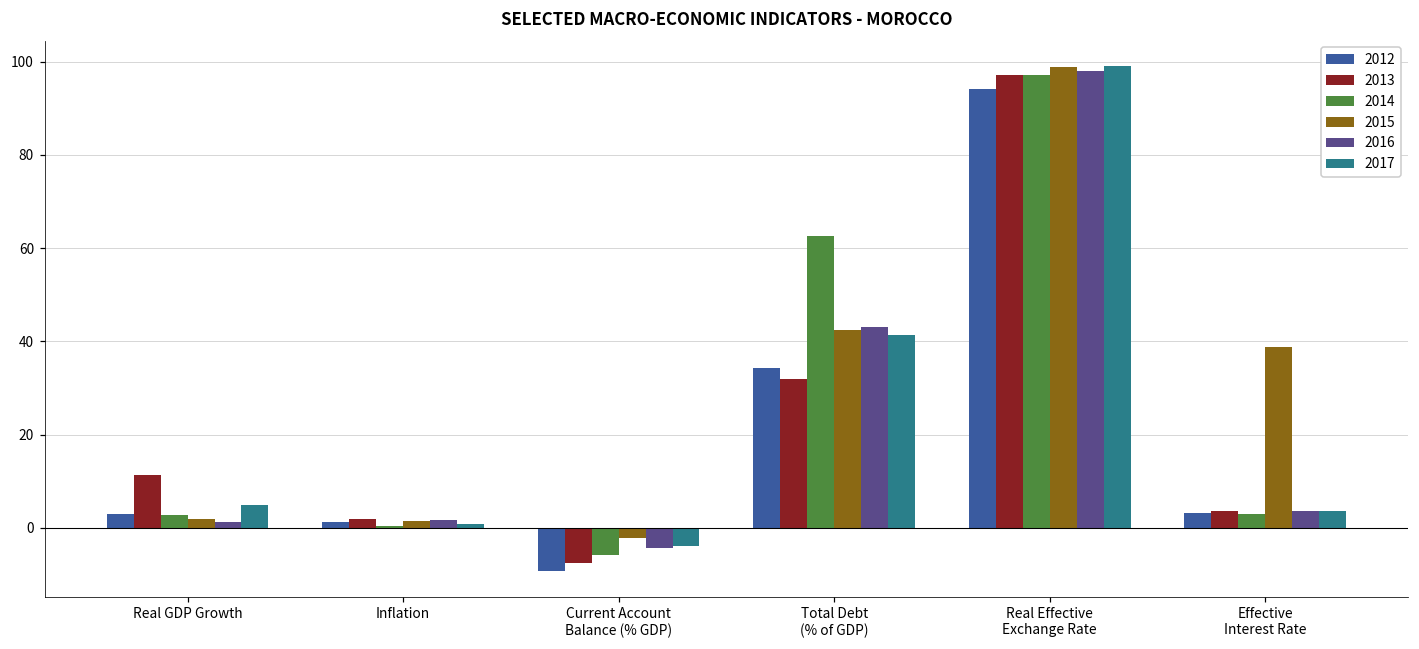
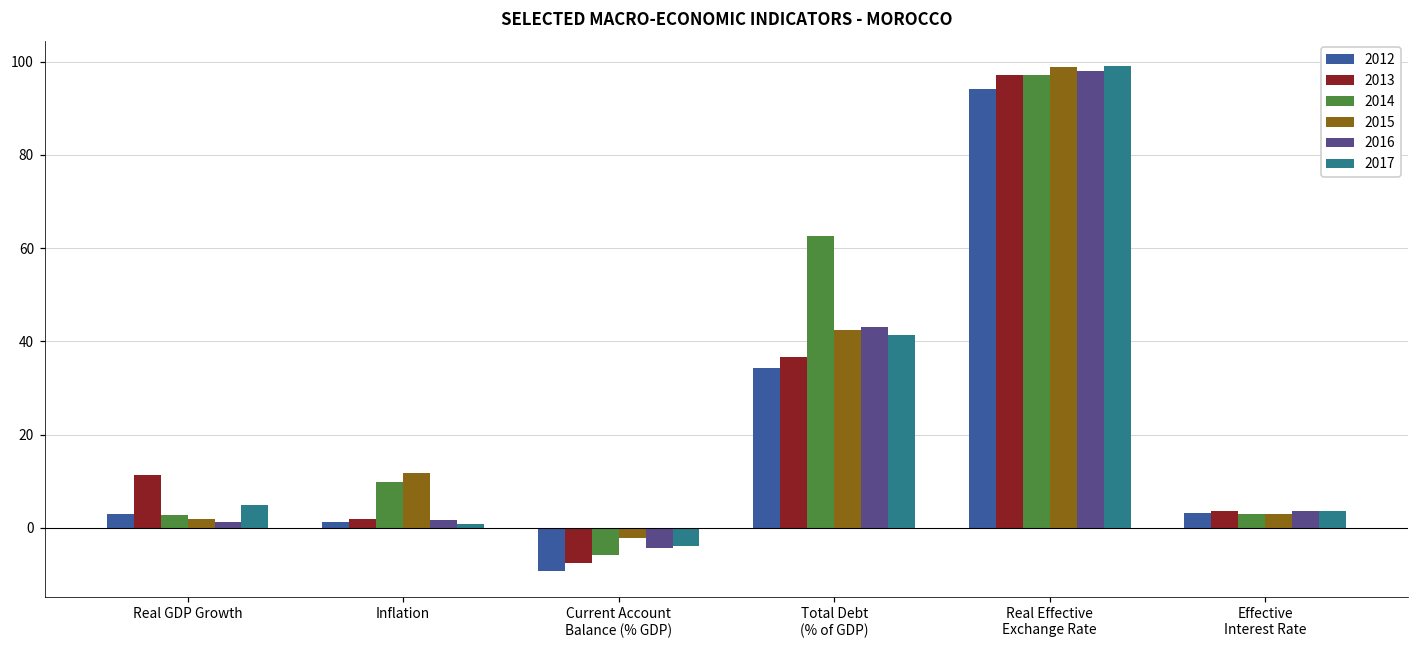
  {
    "2013": {
      "Real GDP Growth": 11,
      "Inflation": 2,
      "Current Account Balance (% GDP)": -8,
-     "Total Debt (% of GDP)": 32,
+     "Total Debt (% of GDP)": 37,
      "Real Effective Exchange Rate": 97,
      "Effective Interest Rate": 4
    },
    "2014": {
      "Real GDP Growth": 3,
-     "Inflation": 0,
+     "Inflation": 10,
      "Current Account Balance (% GDP)": -6,
      "Total Debt (% of GDP)": 63,
      "Real Effective Exchange Rate": 97,
      "Effective Interest Rate": 3
    },
    "2015": {
      "Real GDP Growth": 2,
-     "Inflation": 2,
+     "Inflation": 12,
      "Current Account Balance (% GDP)": -2,
      "Total Debt (% of GDP)": 42,
      "Real Effective Exchange Rate": 99,
-     "Effective Interest Rate": 39
+     "Effective Interest Rate": 3
    }
  }
